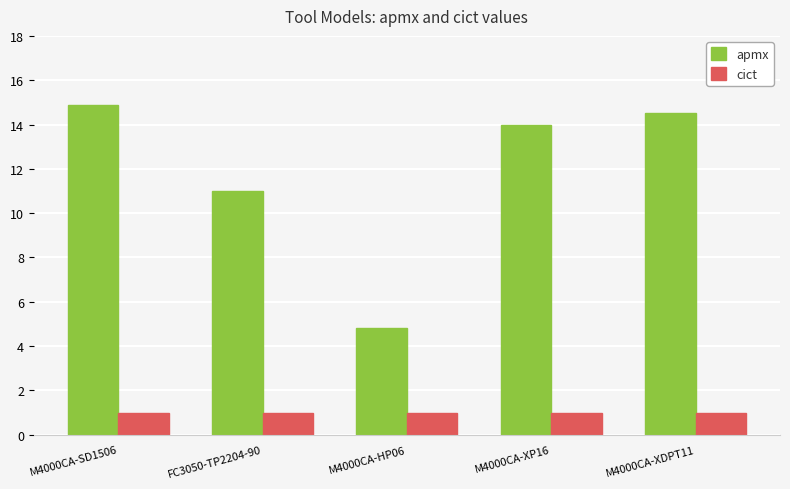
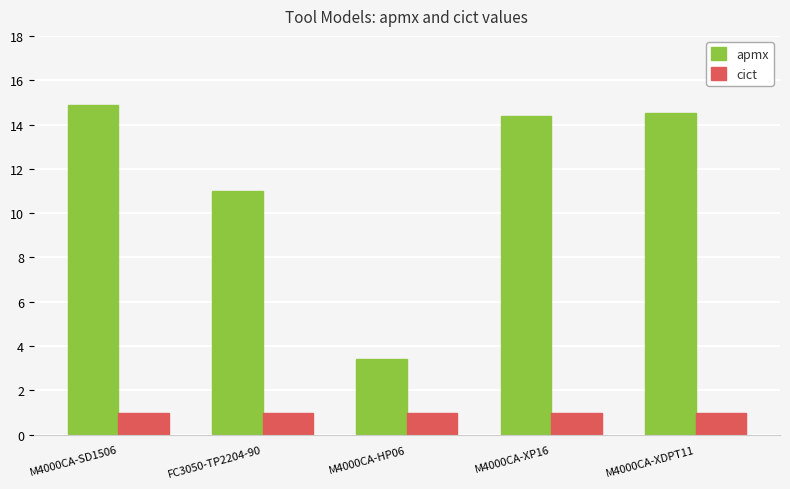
  {
    "apmx": {
      "M4000CA-SD1506": 14.9,
      "FC3050-TP2204-90": 11.0,
-     "M4000CA-HP06": 4.8,
-     "M4000CA-XP16": 14.0,
+     "M4000CA-HP06": 3.4,
+     "M4000CA-XP16": 14.4,
      "M4000CA-XDPT11": 14.5
    },
    "cict": {
      "M4000CA-SD1506": 1.0,
      "FC3050-TP2204-90": 1.0,
      "M4000CA-HP06": 1.0,
      "M4000CA-XP16": 1.0,
      "M4000CA-XDPT11": 1.0
    }
  }
